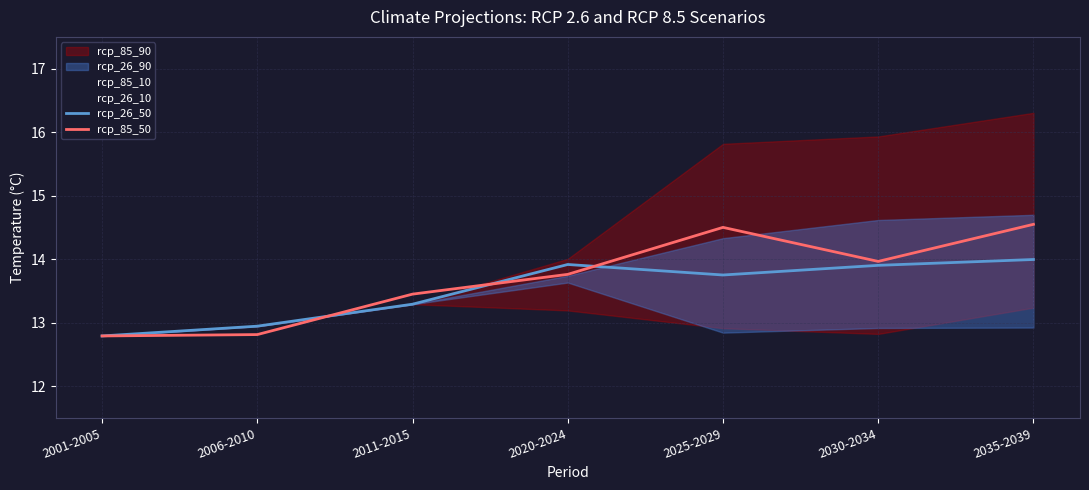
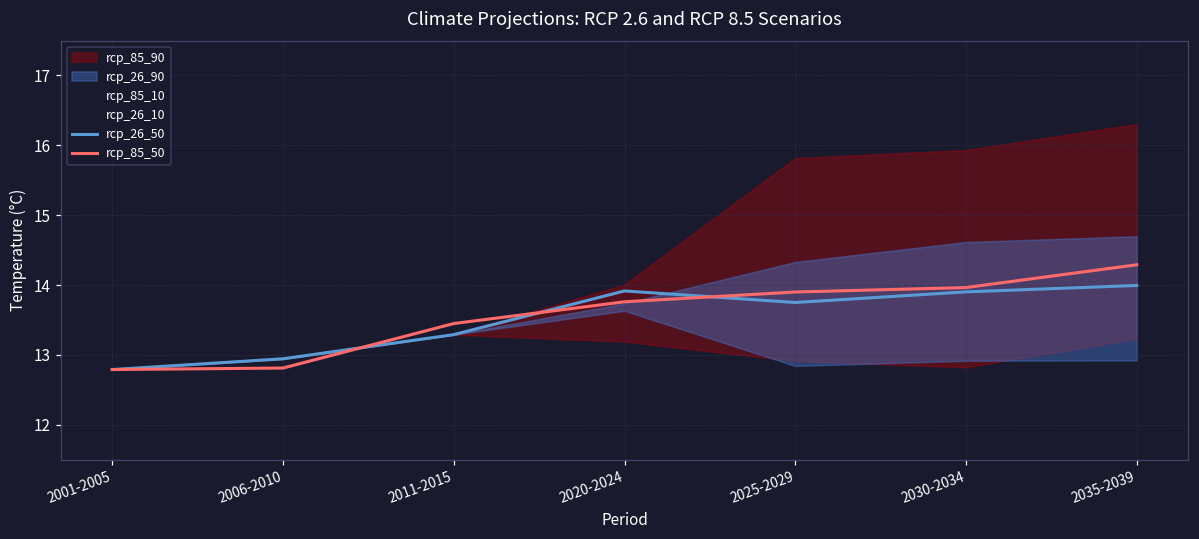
  {
    "rcp_85_50": {
      "2006-2010": 12.8,
      "2011-2015": 13.4,
-     "2025-2029": 14.5,
+     "2025-2029": 13.9,
      "2030-2034": 14.0,
-     "2035-2039": 14.5
+     "2035-2039": 14.3
    }
  }
